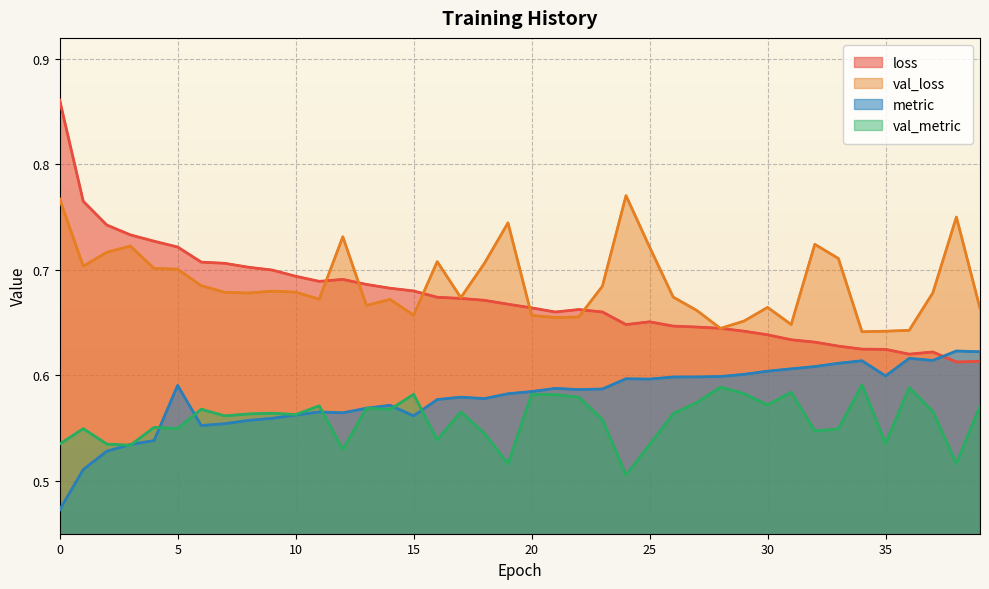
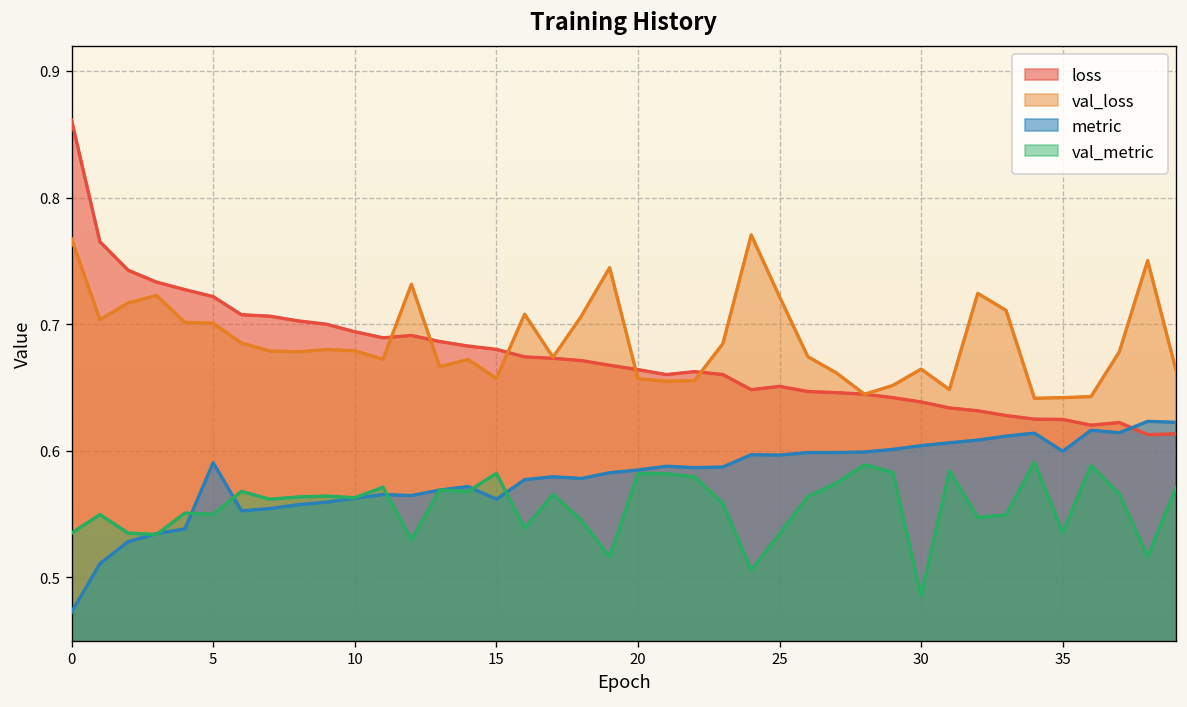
  {
    "metric": {
      "0": 0.473,
      "5": 0.591,
      "15": 0.562,
      "20": 0.585,
      "25": 0.597,
      "30": 0.604,
      "35": 0.600
    },
    "val_metric": {
      "0": 0.535,
      "5": 0.550,
      "15": 0.582,
      "20": 0.582,
      "25": 0.534,
-     "30": 0.572,
+     "30": 0.486,
      "35": 0.536
    }
  }
